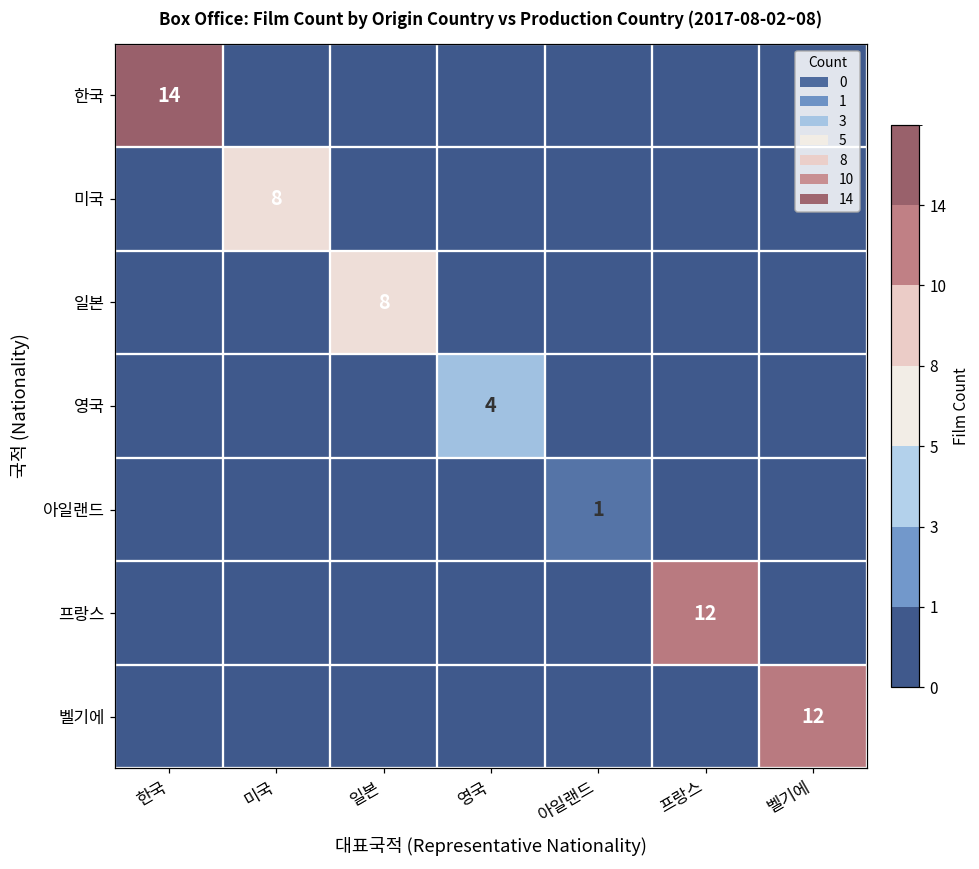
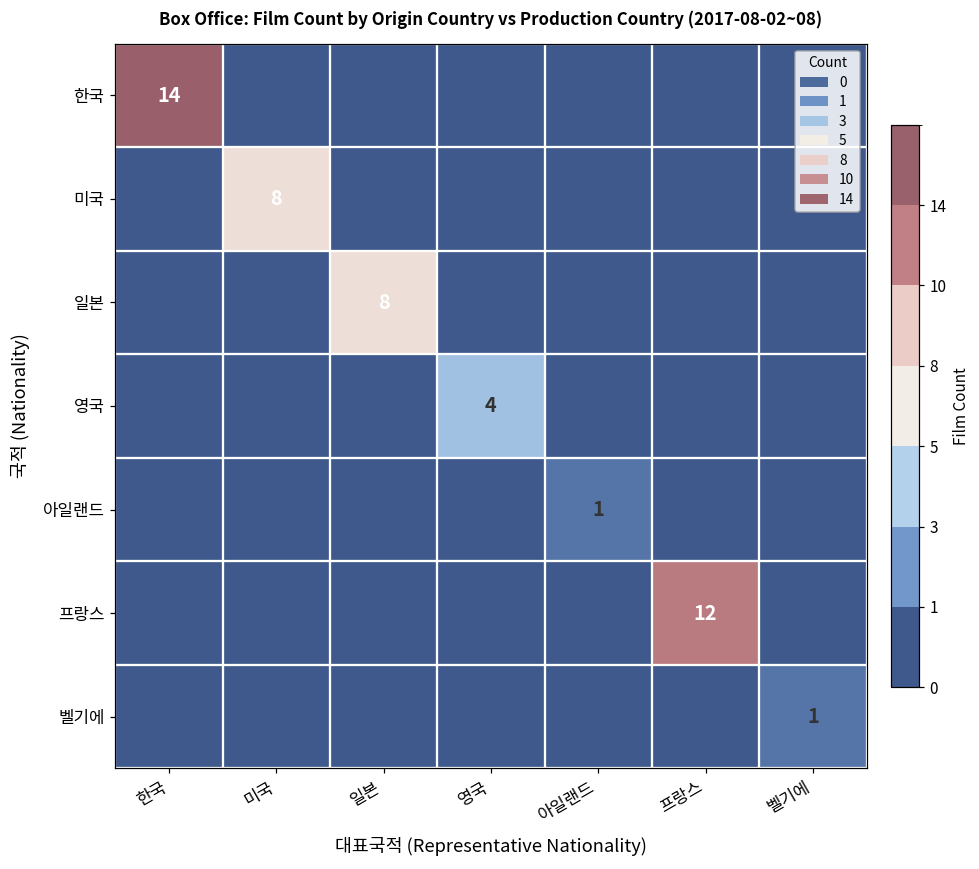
  {
    "한국": {
      "한국": 14
    },
    "영국": {
      "영국": 4
    },
    "아일랜드": {
      "아일랜드": 1
    },
    "프랑스": {
      "프랑스": 12
    },
    "벨기에": {
-     "벨기에": 12
+     "벨기에": 1
    }
  }
